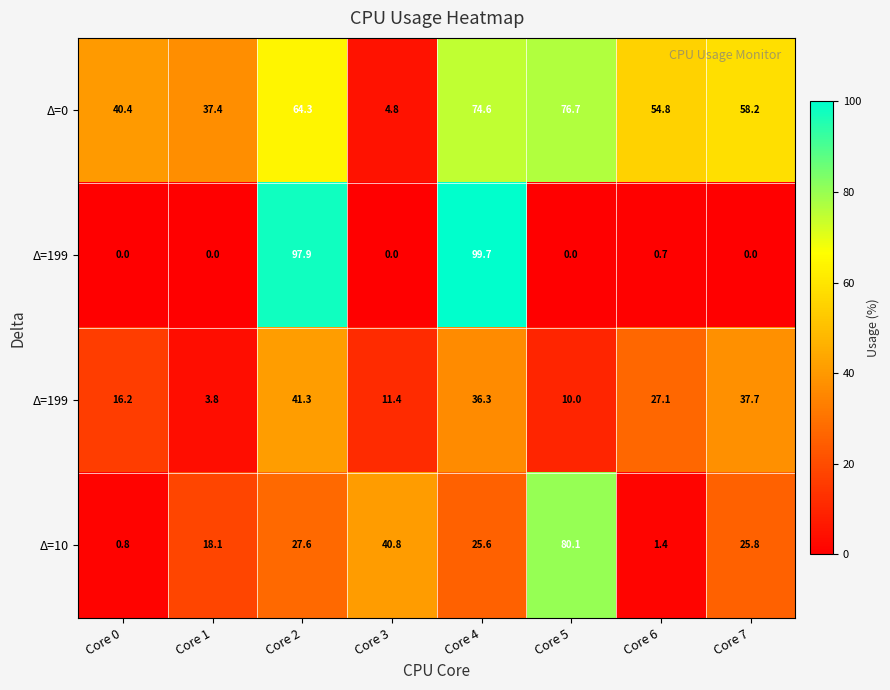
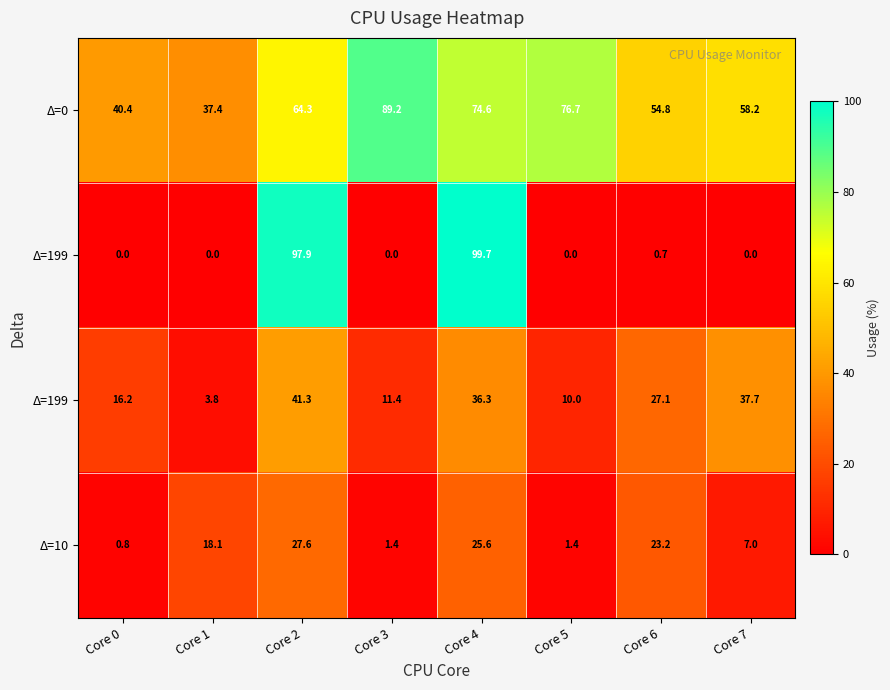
  {
    "Δ=0": {
      "Core 0": 40.4,
      "Core 1": 37.4,
      "Core 2": 64.3,
-     "Core 3": 4.8,
+     "Core 3": 89.2,
      "Core 4": 74.6,
      "Core 5": 76.7,
      "Core 6": 54.8
    },
    "Δ=10": {
      "Core 0": 0.8,
      "Core 1": 18.1,
      "Core 2": 27.6,
-     "Core 3": 40.8,
+     "Core 3": 1.4,
      "Core 4": 25.6,
-     "Core 5": 80.1,
-     "Core 6": 1.4,
-     "Core 7": 25.8
+     "Core 5": 1.4,
+     "Core 6": 23.2,
+     "Core 7": 7.0
    }
  }
